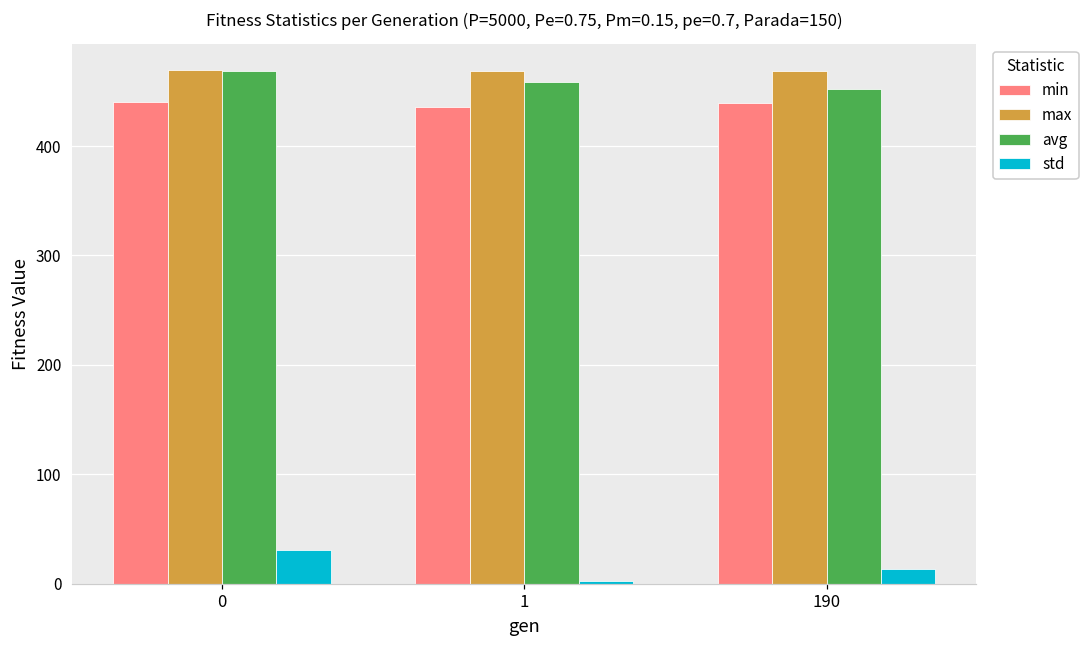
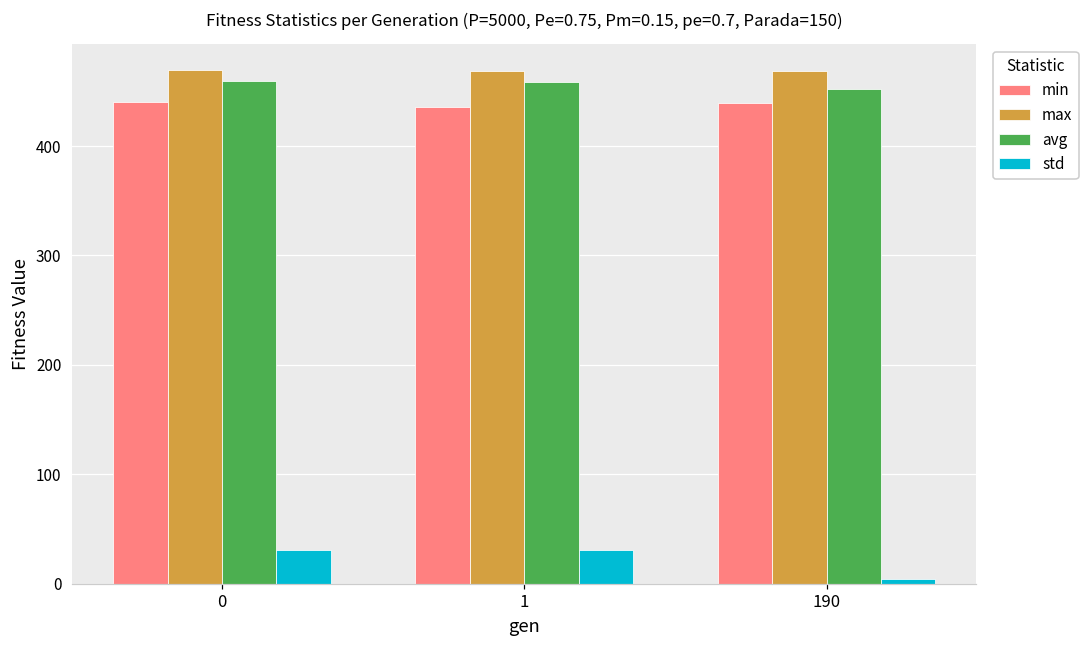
  {
    "min": {
      "0": 440,
      "1": 440,
      "190": 440
    },
    "max": {
      "0": 470,
      "1": 470,
      "190": 470
    },
    "avg": {
-     "0": 470,
+     "0": 460,
      "1": 460,
      "190": 450
    },
    "std": {
      "0": 30,
-     "1": 0,
-     "190": 10
+     "1": 30,
+     "190": 0
    }
  }
